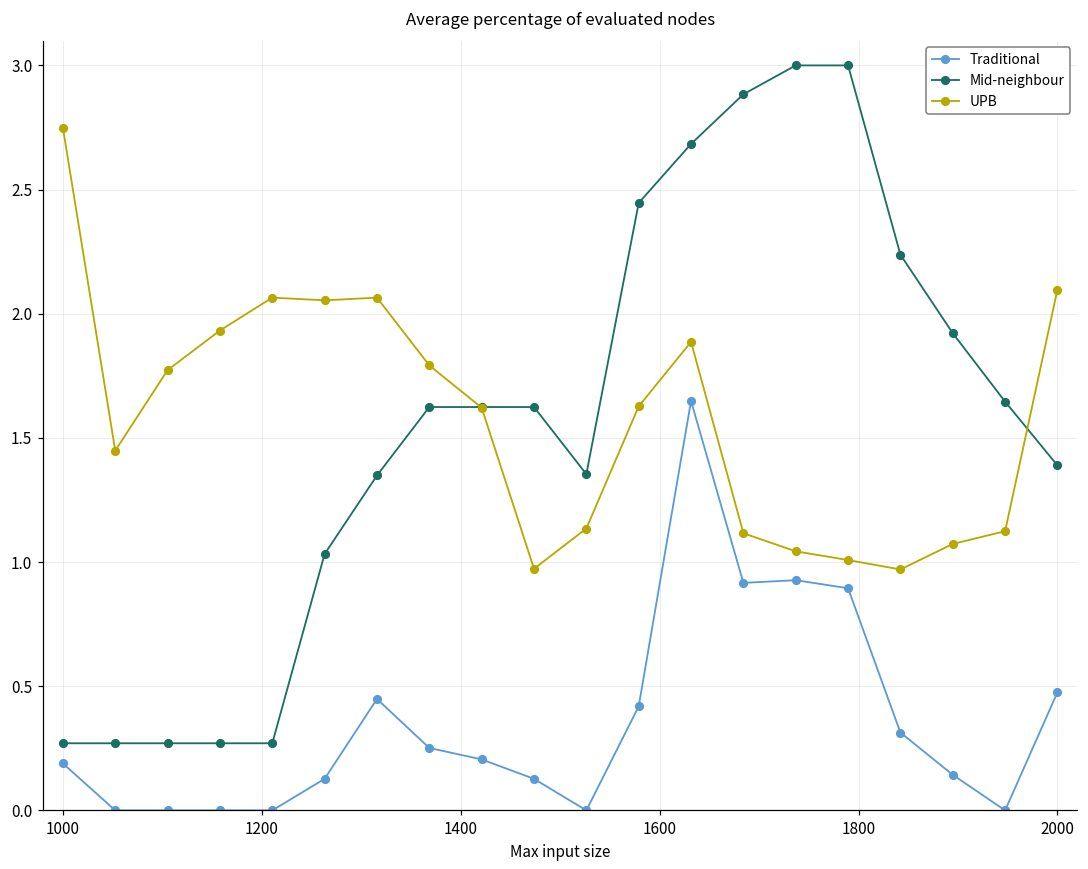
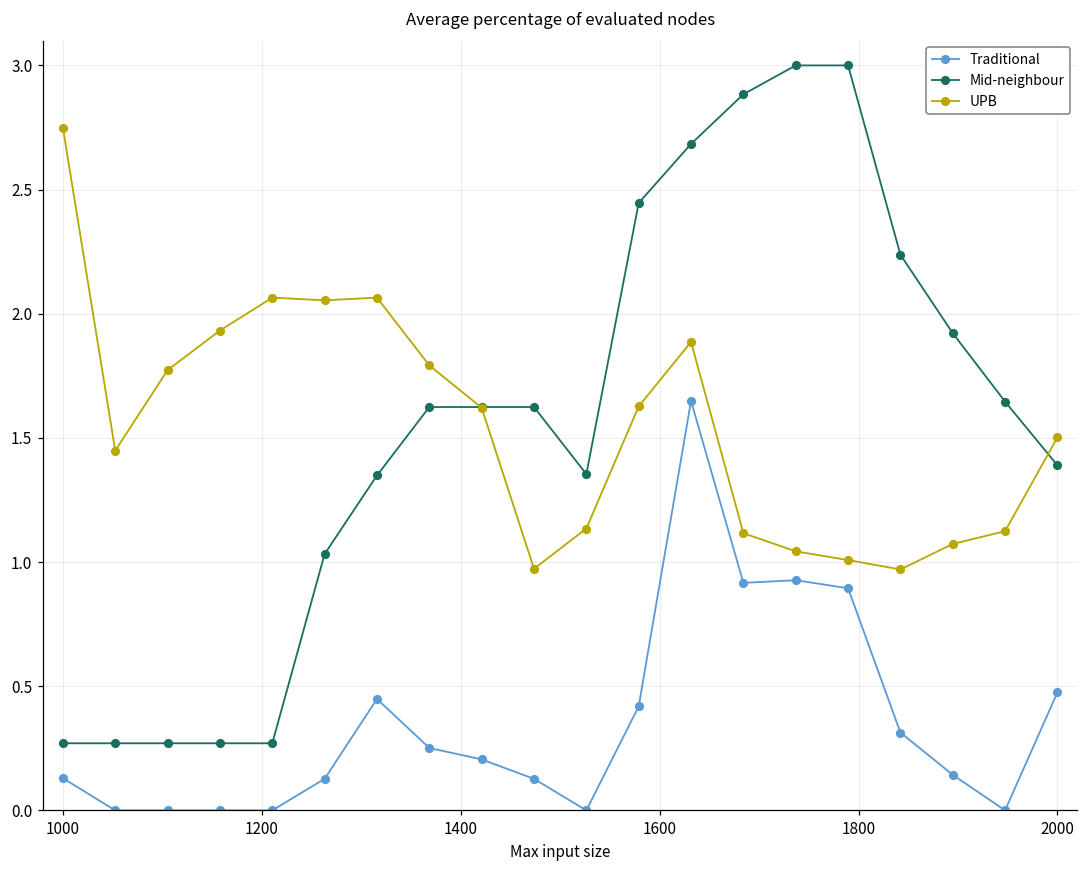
  {
    "Traditional": {
-     "1000": 0.19,
+     "1000": 0.13,
      "2000": 0.48
    },
    "Mid-neighbour": {
      "1000": 0.27,
      "2000": 1.39
    },
    "UPB": {
      "1000": 2.75,
-     "2000": 2.10
+     "2000": 1.50
    }
  }
